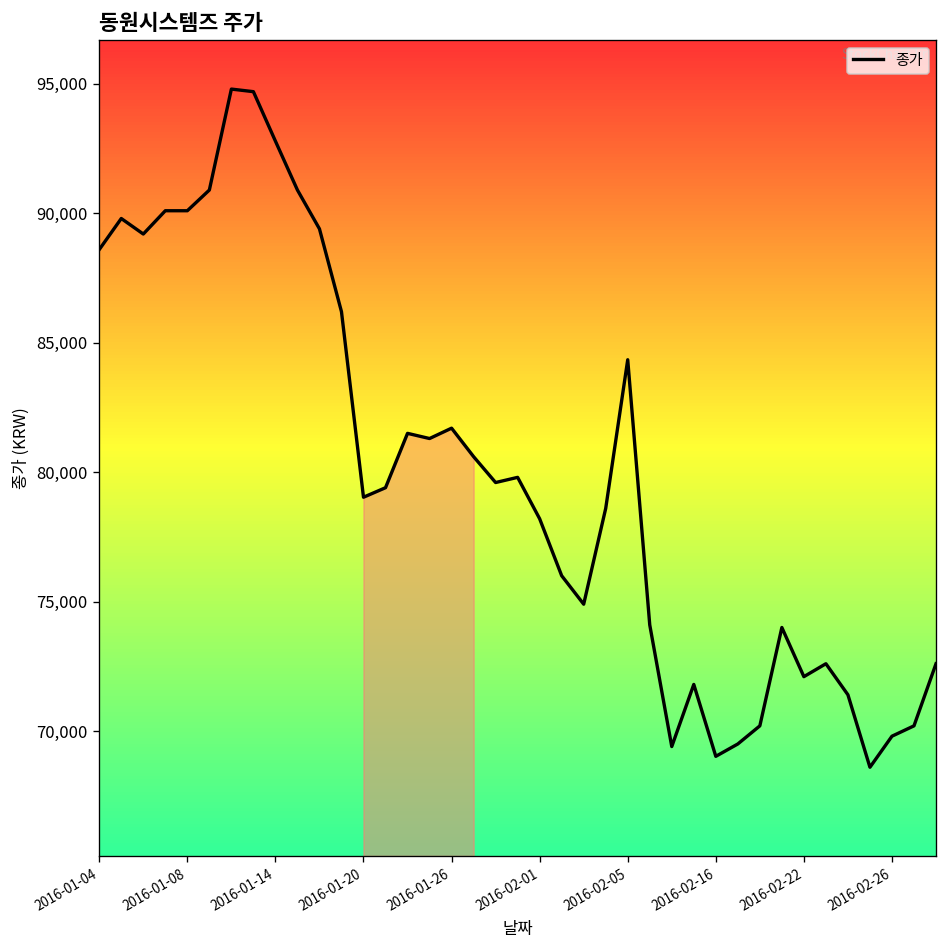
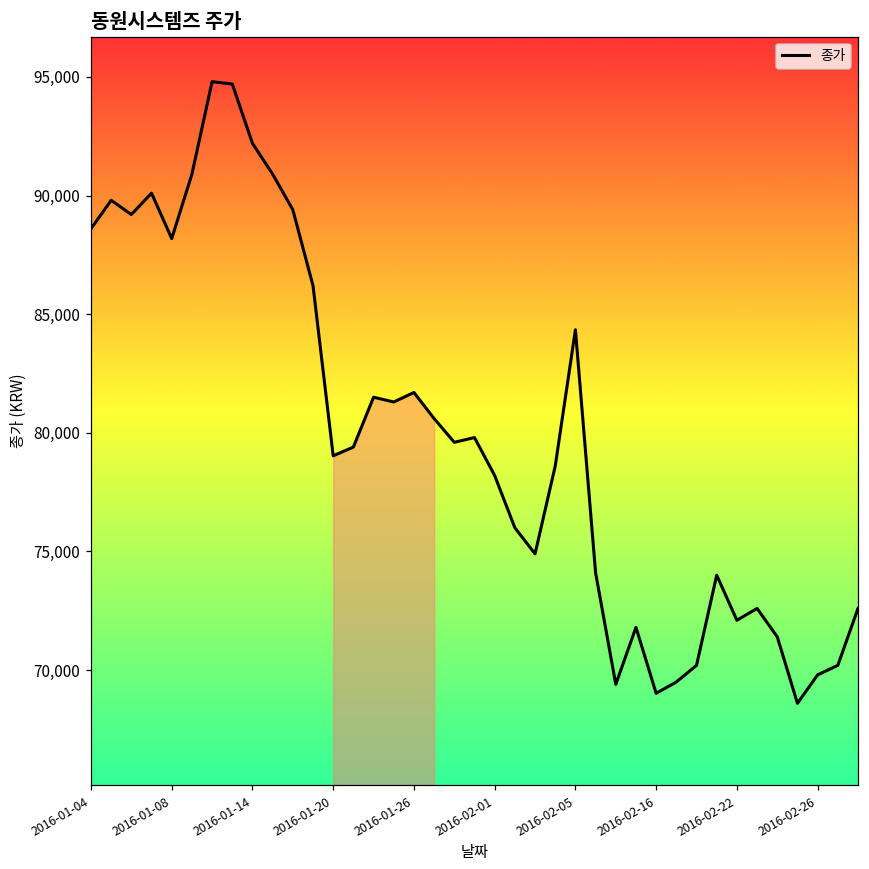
  {
    "종가": {
      "2016-01-04": "88,600",
-     "2016-01-08": "90,100",
-     "2016-01-14": "92,800",
+     "2016-01-08": "88,200",
+     "2016-01-14": "92,200",
      "2016-02-01": "78,200",
      "2016-02-05": "84,300",
      "2016-02-16": "69,000",
      "2016-02-22": "72,100",
      "2016-02-26": "69,800"
    }
  }
